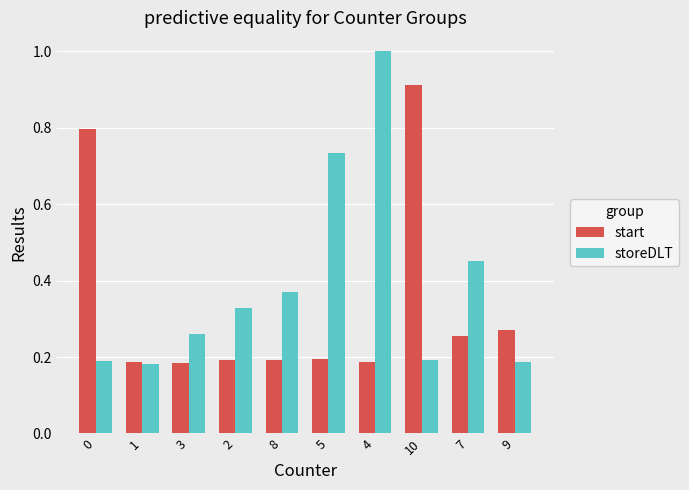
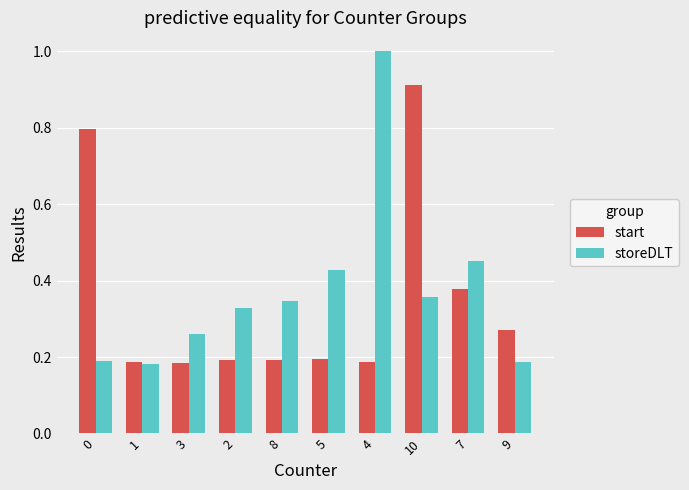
  {
    "start": {
      "0": 0.80,
      "1": 0.19,
      "3": 0.19,
      "2": 0.19,
      "8": 0.19,
      "5": 0.19,
      "4": 0.19,
      "10": 0.91,
-     "7": 0.25,
+     "7": 0.38,
      "9": 0.27
    },
    "storeDLT": {
      "0": 0.19,
      "1": 0.18,
      "3": 0.26,
      "2": 0.33,
-     "8": 0.37,
-     "5": 0.73,
+     "8": 0.35,
+     "5": 0.43,
      "4": 1.00,
-     "10": 0.19,
+     "10": 0.36,
      "7": 0.45,
      "9": 0.19
    }
  }
